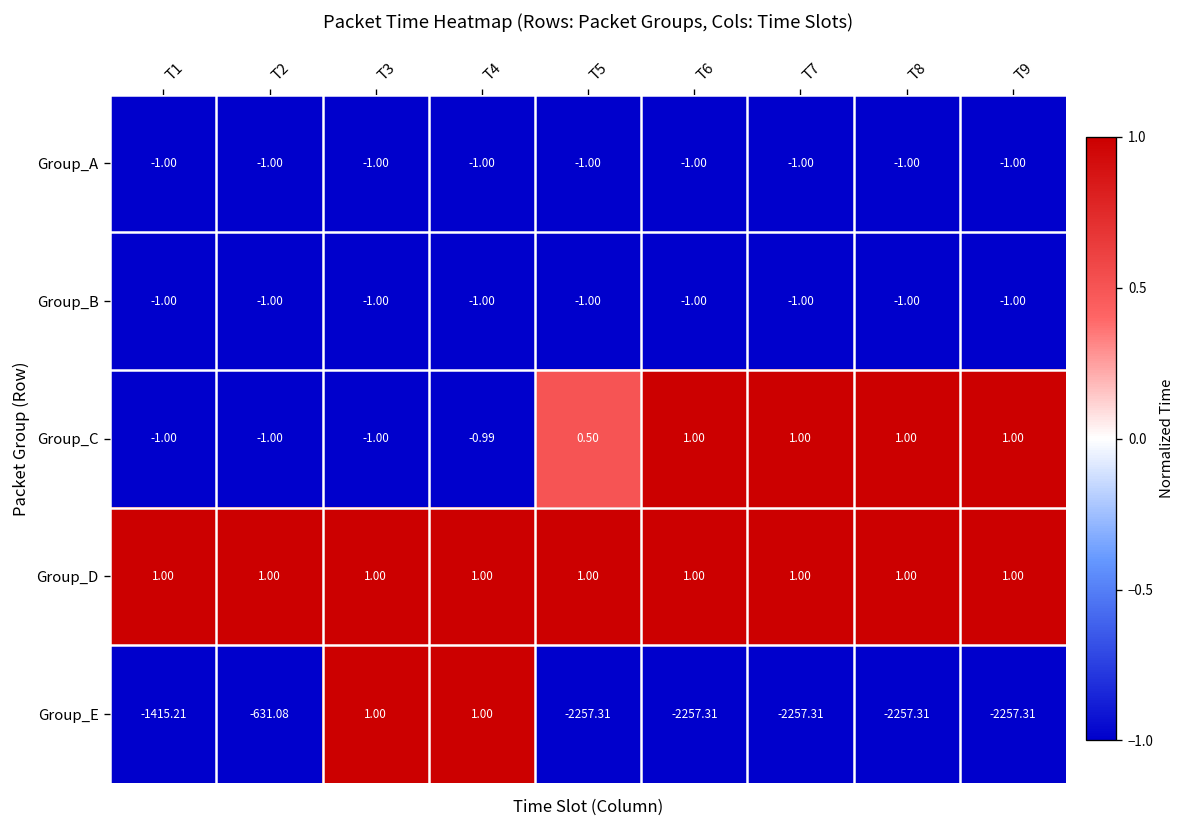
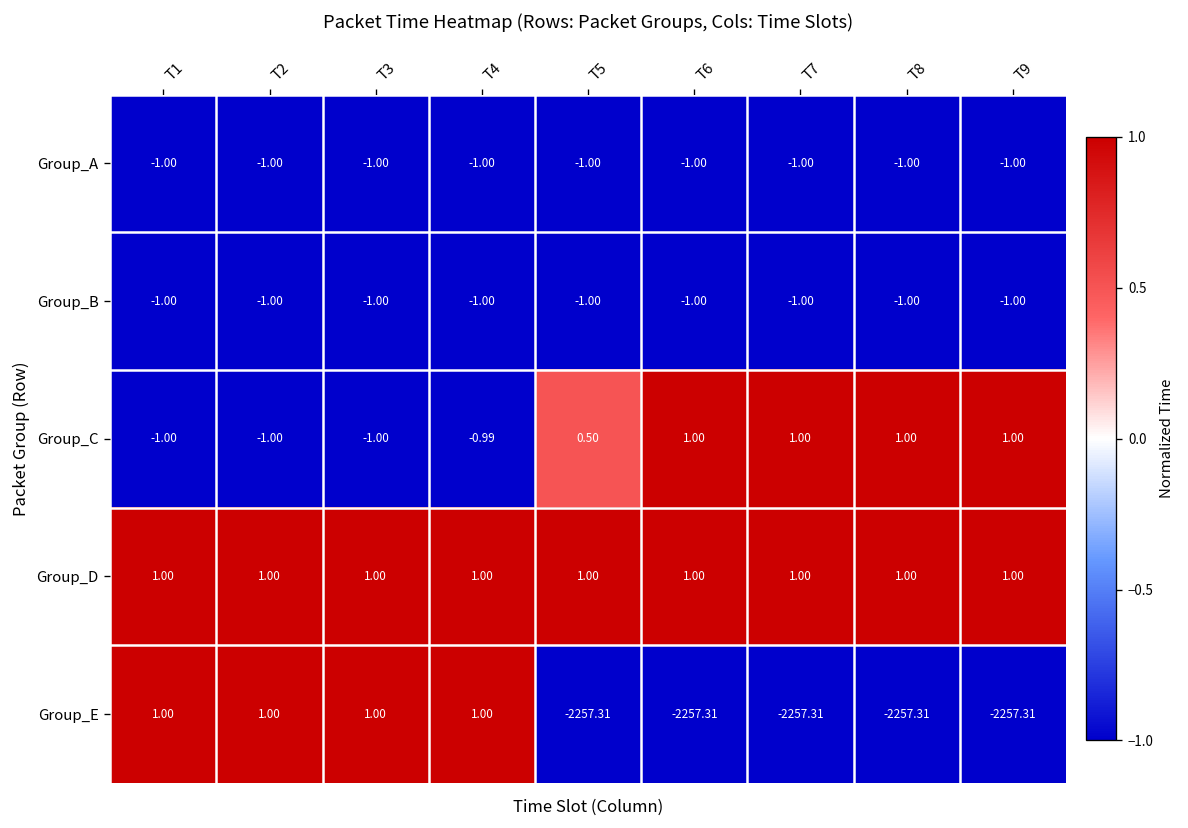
  {
    "Group_A": {
      "T1": -1.00,
      "T2": -1.00,
      "T3": -1.00,
      "T4": -1.00,
      "T5": -1.00,
      "T6": -1.00,
      "T7": -1.00,
      "T8": -1.00,
      "T9": -1.00
    },
    "Group_B": {
      "T1": -1.00,
      "T2": -1.00,
      "T3": -1.00,
      "T4": -1.00,
      "T5": -1.00,
      "T6": -1.00,
      "T7": -1.00,
      "T8": -1.00,
      "T9": -1.00
    },
    "Group_C": {
      "T1": -1.00,
      "T2": -1.00,
      "T3": -1.00,
      "T4": -0.99,
      "T5": 0.50,
      "T6": 1.00,
      "T7": 1.00,
      "T8": 1.00,
      "T9": 1.00
    },
    "Group_D": {
      "T1": 1.00,
      "T2": 1.00,
      "T3": 1.00,
      "T4": 1.00,
      "T5": 1.00,
      "T6": 1.00,
      "T7": 1.00,
      "T8": 1.00,
      "T9": 1.00
    },
    "Group_E": {
-     "T1": -1415.21,
-     "T2": -631.08,
+     "T1": 1.00,
+     "T2": 1.00,
      "T3": 1.00,
      "T4": 1.00,
      "T5": -2257.31,
      "T6": -2257.31,
      "T7": -2257.31,
      "T8": -2257.31,
      "T9": -2257.31
    }
  }
